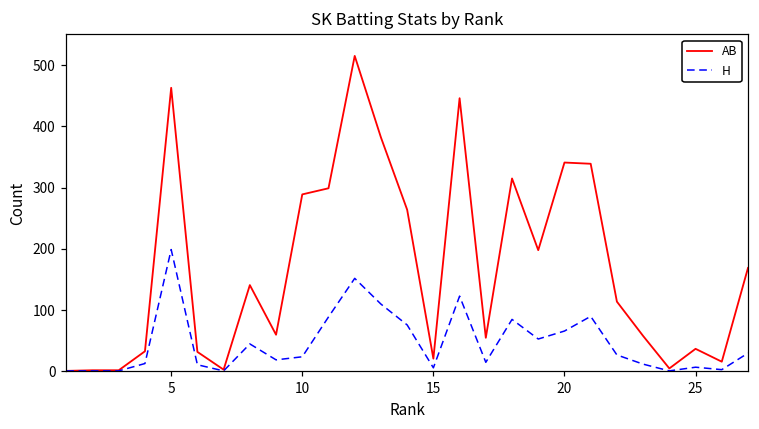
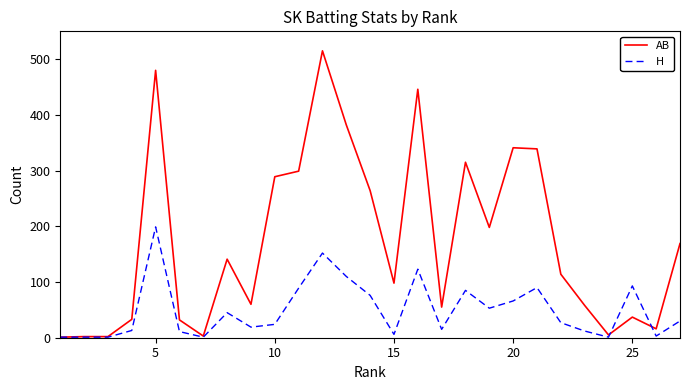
  {
    "AB": {
-     "5": 460,
+     "5": 480,
      "10": 290,
-     "15": 20,
+     "15": 100,
      "20": 340,
      "25": 40
    },
    "H": {
      "5": 200,
      "10": 20,
      "15": 10,
      "20": 70,
-     "25": 10
+     "25": 90
    }
  }
